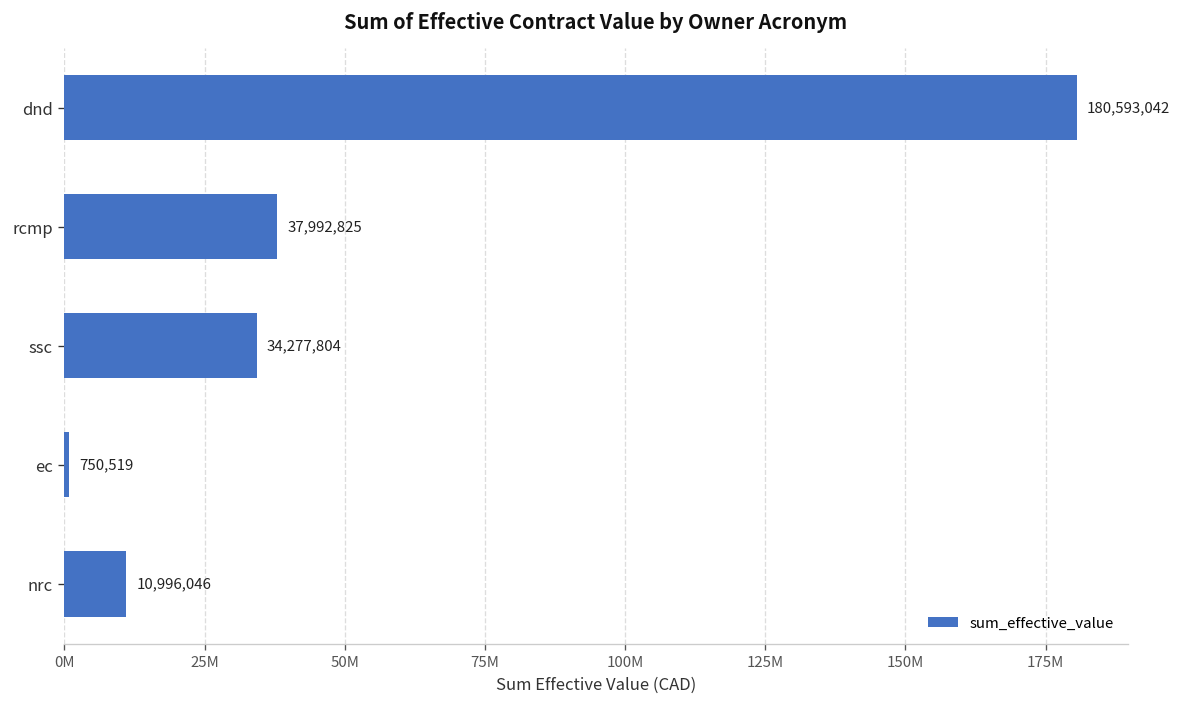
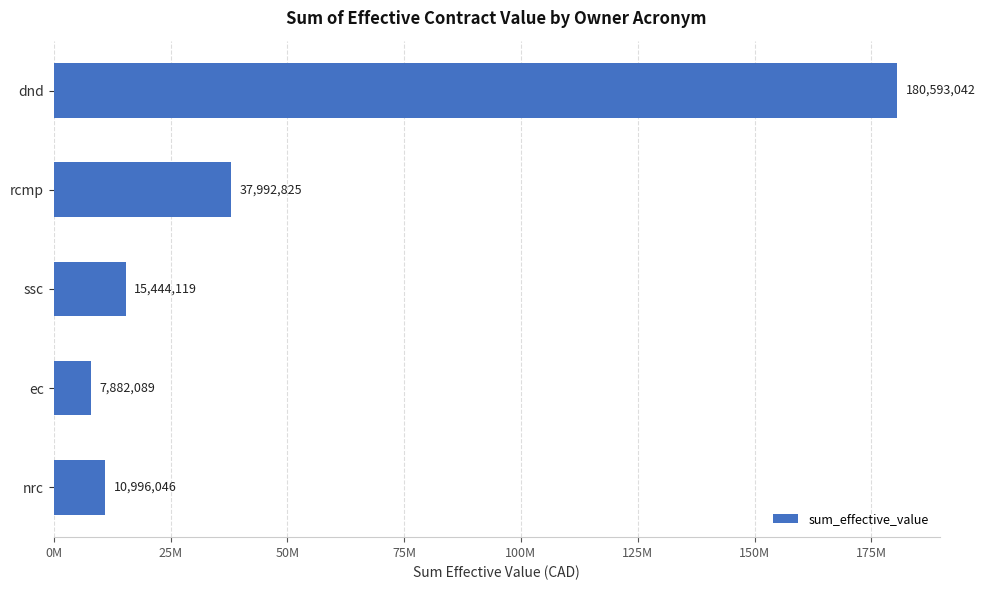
  {
    "dnd": "180,593,042",
    "rcmp": "37,992,825",
-   "ssc": "34,277,804",
-   "ec": "750,519",
+   "ssc": "15,444,119",
+   "ec": "7,882,089",
    "nrc": "10,996,046"
  }
